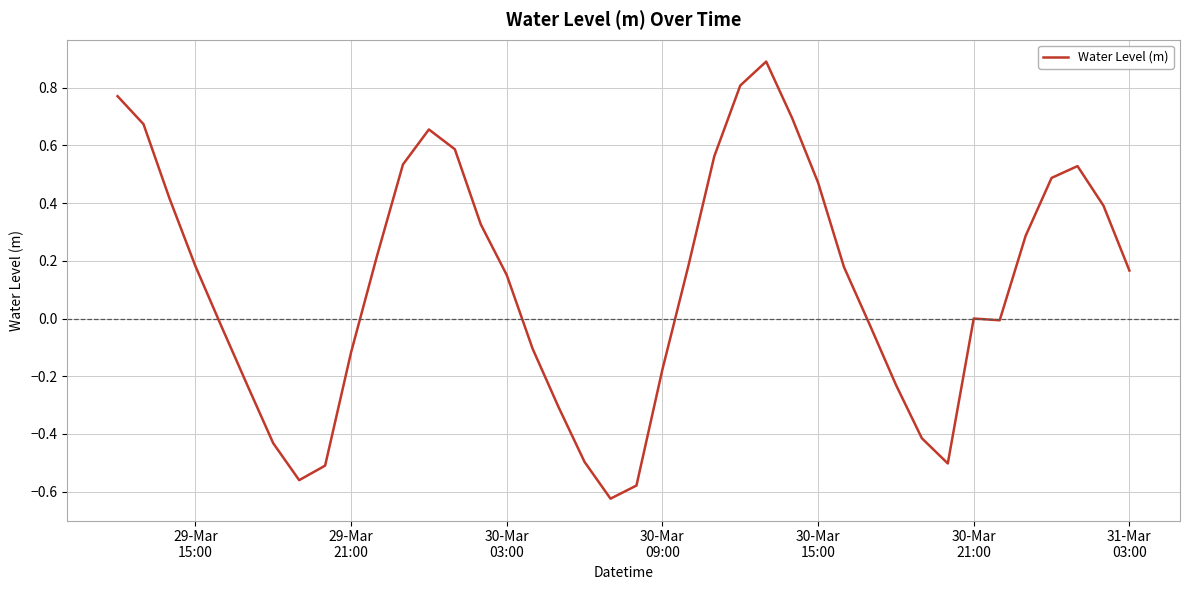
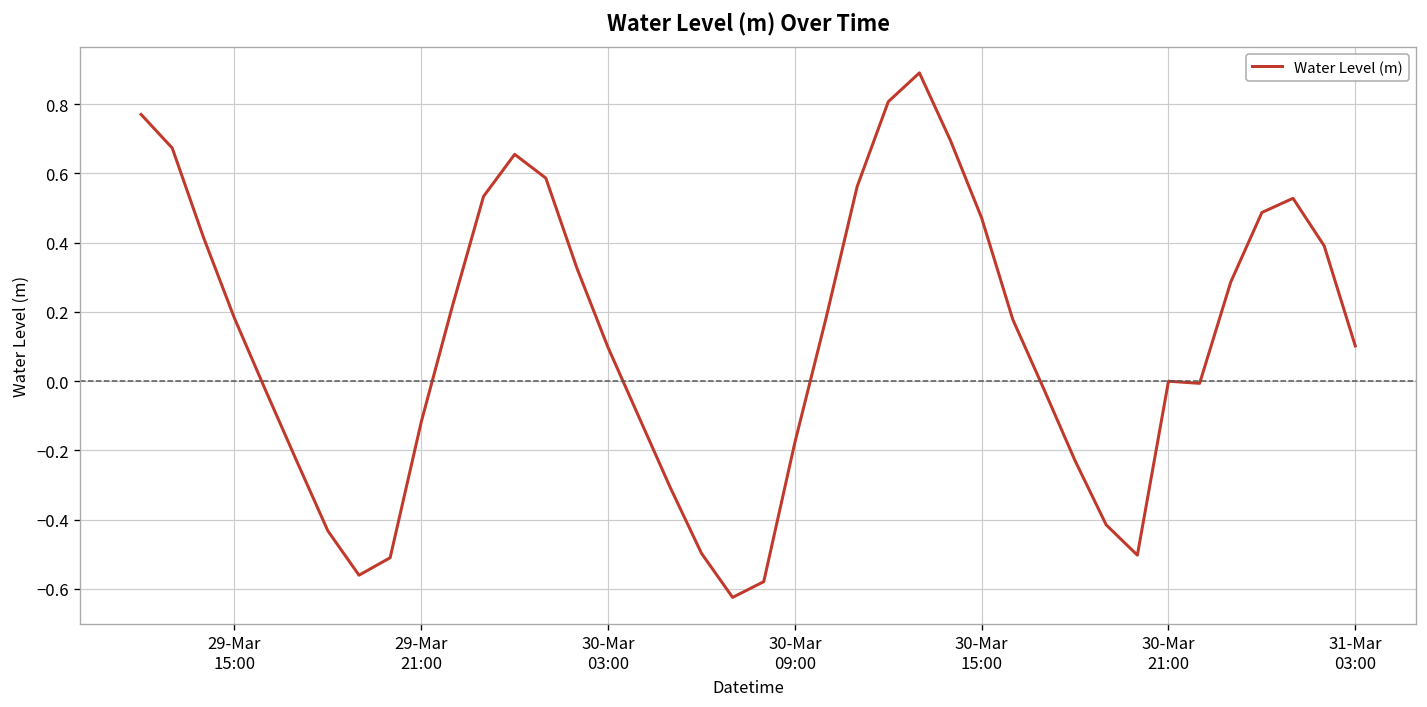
  {
    "29-Mar 15:00": 0.18,
    "29-Mar 21:00": -0.12,
-   "30-Mar 03:00": 0.15,
+   "30-Mar 03:00": 0.10,
    "30-Mar 09:00": -0.18,
    "30-Mar 15:00": 0.47,
    "30-Mar 21:00": 0.00,
-   "31-Mar 03:00": 0.17
+   "31-Mar 03:00": 0.10
  }
